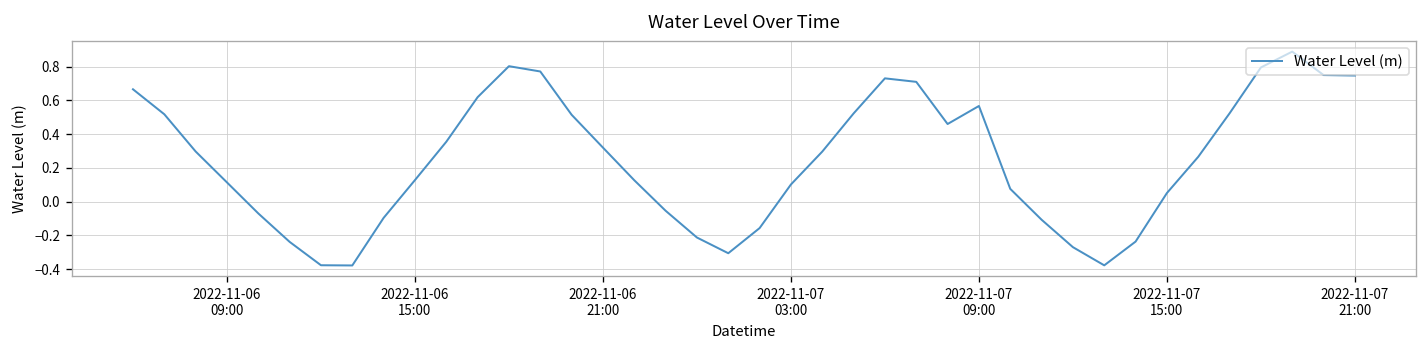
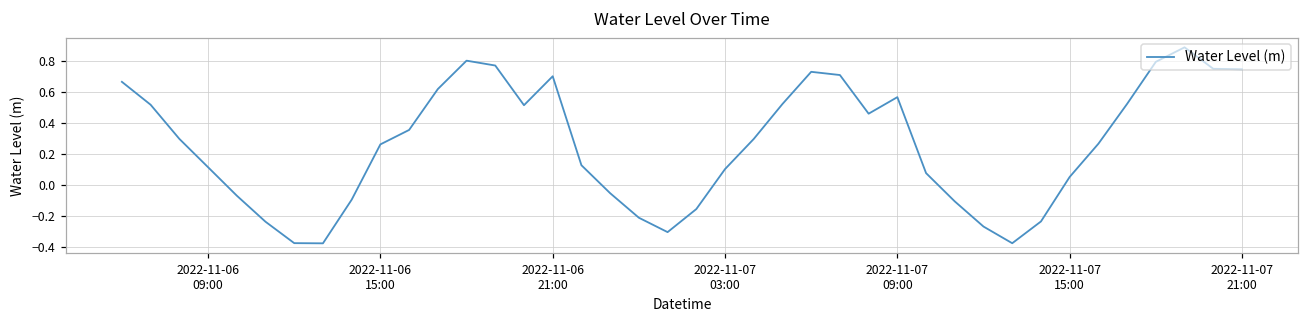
  {
    "2022-11-06 09:00": 0.11,
-   "2022-11-06 15:00": 0.13,
-   "2022-11-06 21:00": 0.32,
+   "2022-11-06 15:00": 0.26,
+   "2022-11-06 21:00": 0.70,
    "2022-11-07 03:00": 0.10,
    "2022-11-07 09:00": 0.57,
    "2022-11-07 15:00": 0.05
  }
